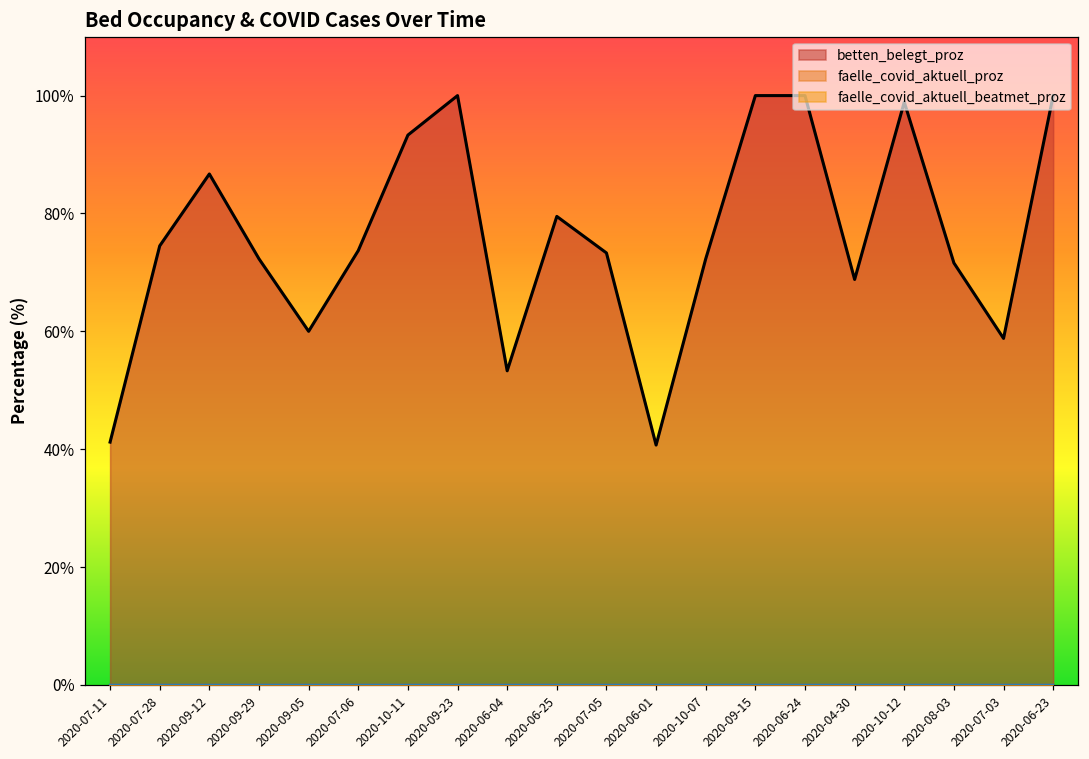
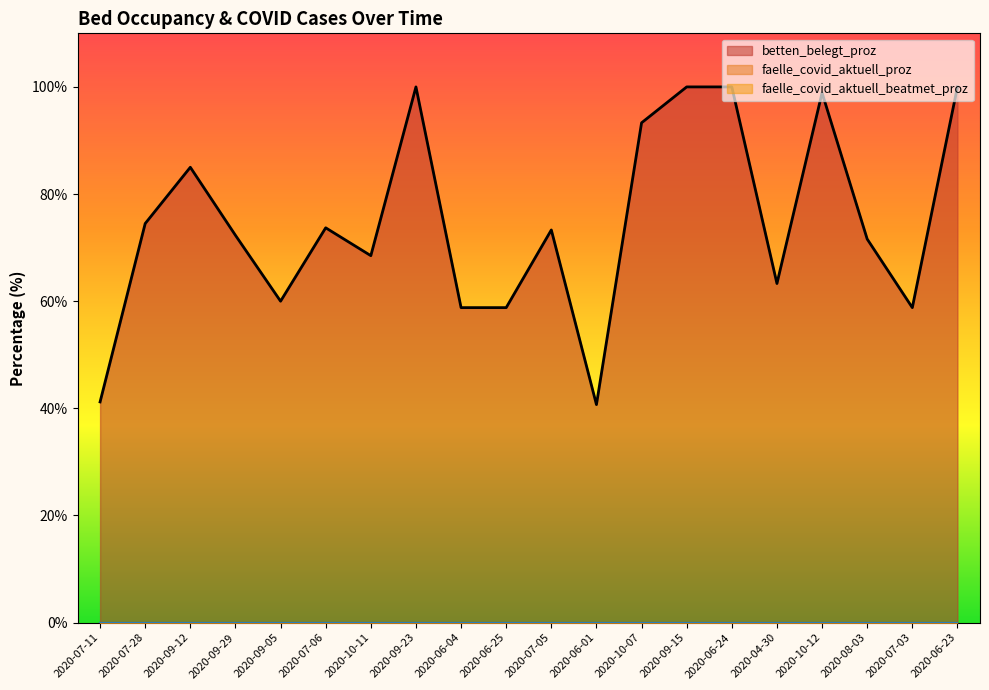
  {
    "betten_belegt_proz": {
      "2020-07-11": "41%",
      "2020-07-28": "75%",
-     "2020-09-12": "87%",
+     "2020-09-12": "85%",
      "2020-09-29": "72%",
      "2020-09-05": "60%",
      "2020-07-06": "74%",
-     "2020-10-11": "93%",
+     "2020-10-11": "69%",
      "2020-09-23": "100%",
-     "2020-06-04": "53%",
-     "2020-06-25": "80%",
+     "2020-06-04": "59%",
+     "2020-06-25": "59%",
      "2020-07-05": "73%",
      "2020-06-01": "41%",
-     "2020-10-07": "72%",
+     "2020-10-07": "93%",
      "2020-09-15": "100%",
-     "2020-04-30": "69%",
+     "2020-04-30": "63%",
      "2020-08-03": "72%",
      "2020-07-03": "59%"
    },
    "faelle_covid_aktuell_beatmet_proz": {
      "2020-07-11": "0%",
      "2020-07-28": "0%",
      "2020-09-12": "0%",
      "2020-09-29": "0%",
      "2020-09-05": "0%",
      "2020-07-06": "0%",
      "2020-10-11": "0%",
      "2020-09-23": "0%",
      "2020-06-04": "0%",
      "2020-06-25": "0%",
      "2020-07-05": "0%",
      "2020-06-01": "0%",
      "2020-10-07": "0%",
      "2020-09-15": "0%",
      "2020-06-24": "0%",
      "2020-04-30": "0%",
      "2020-10-12": "0%",
      "2020-08-03": "0%",
      "2020-07-03": "0%",
      "2020-06-23": "0%"
    }
  }
